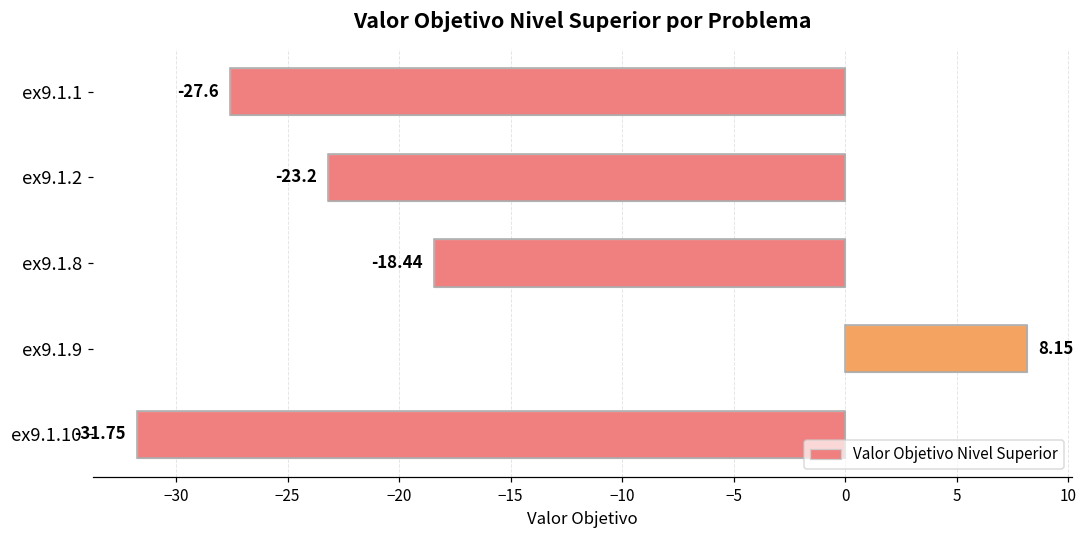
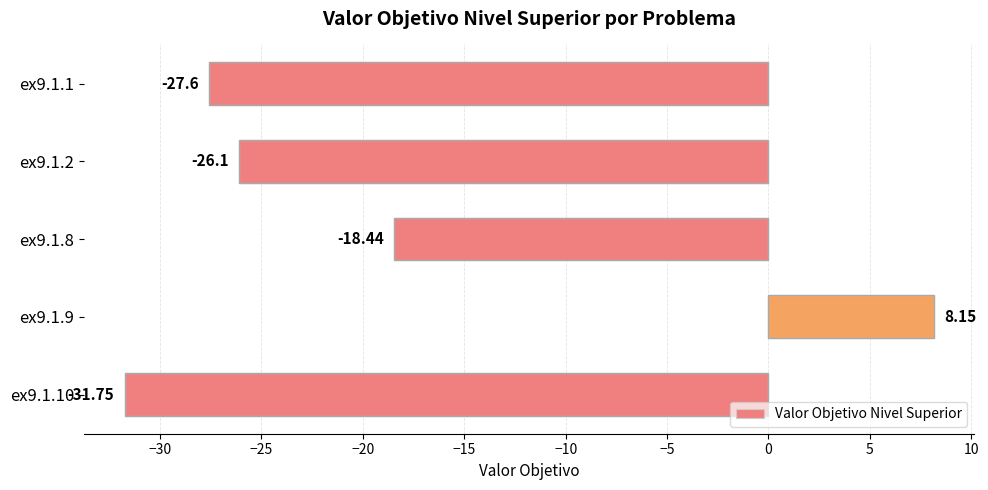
  {
    "ex9.1.1": -27.6,
-   "ex9.1.2": -23.2,
+   "ex9.1.2": -26.1,
    "ex9.1.8": -18.44,
    "ex9.1.9": 8.15,
    "ex9.1.10": -31.75
  }
